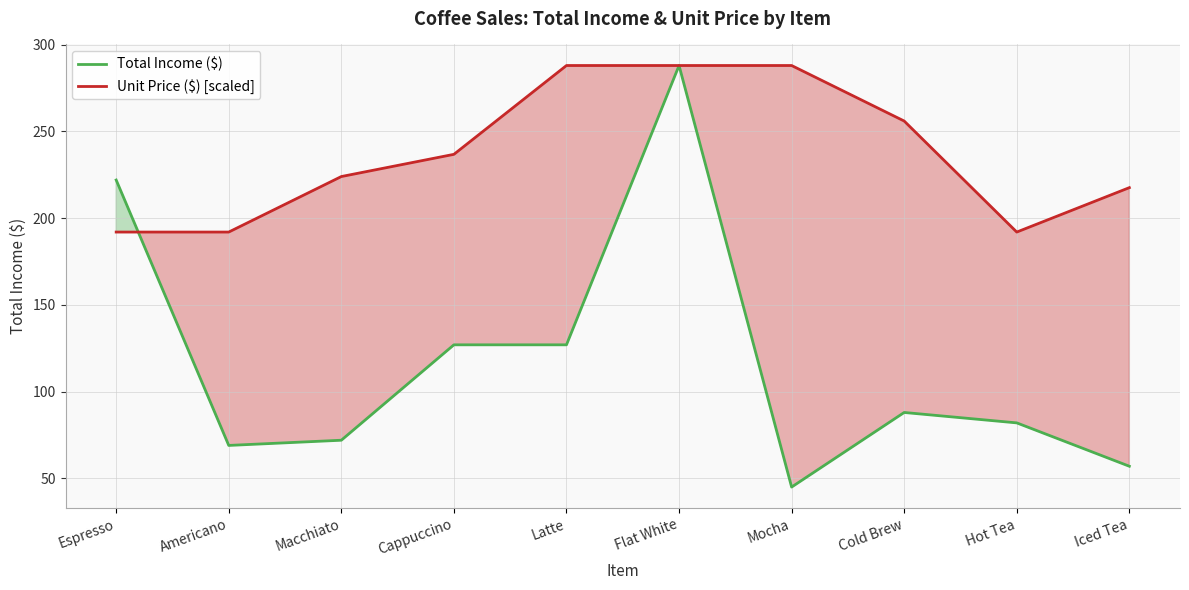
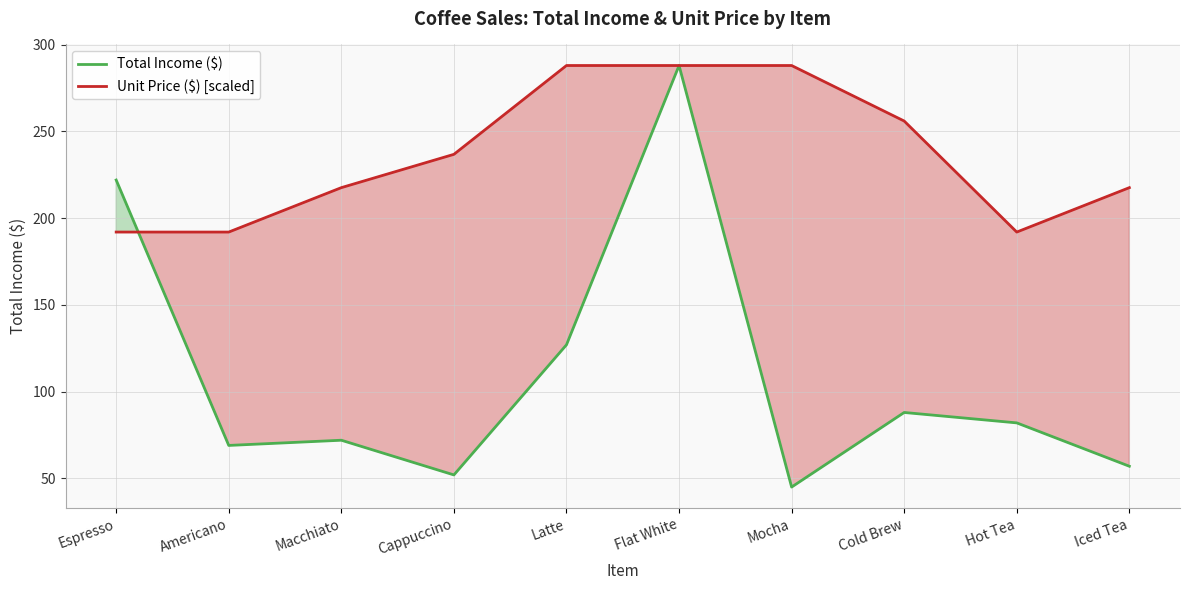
  {
    "Total Income ($)": {
      "Espresso": 222,
      "Americano": 69,
      "Macchiato": 72,
-     "Cappuccino": 127,
+     "Cappuccino": 52,
      "Latte": 127,
      "Mocha": 45,
      "Cold Brew": 88,
      "Hot Tea": 82,
      "Iced Tea": 57
    },
    "Unit Price ($) [scaled]": {
      "Espresso": 192,
      "Americano": 192,
-     "Macchiato": 224,
+     "Macchiato": 218,
      "Cappuccino": 237,
      "Latte": 288,
      "Mocha": 288,
      "Cold Brew": 256,
      "Hot Tea": 192,
      "Iced Tea": 218
    }
  }
